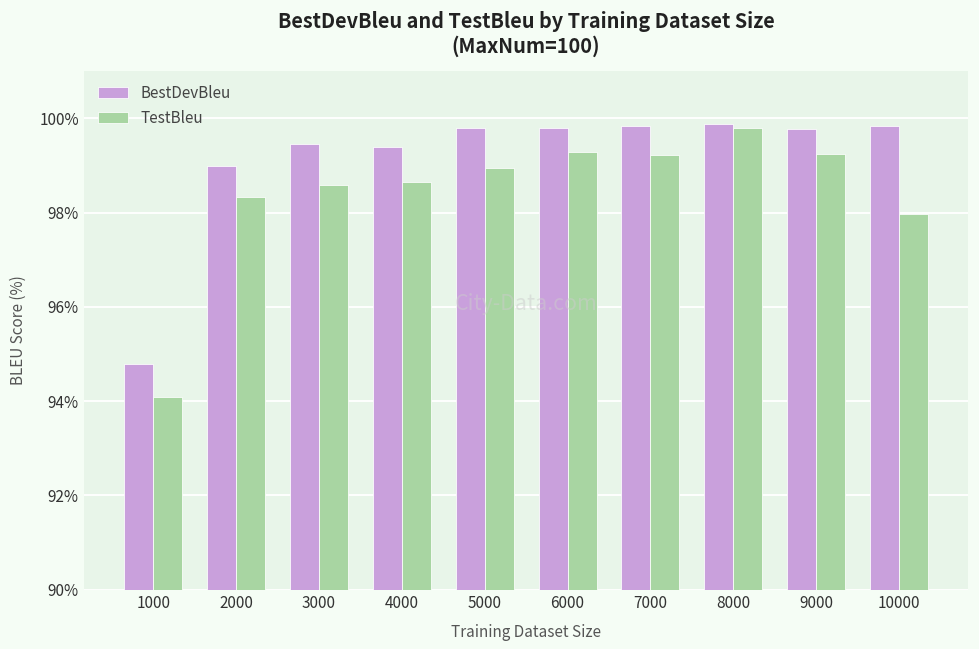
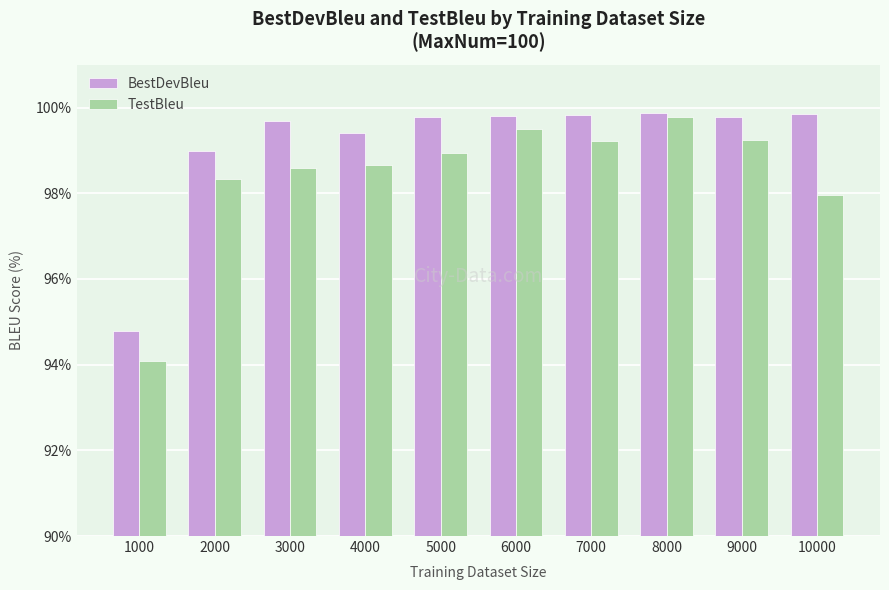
  {
    "BestDevBleu": {
      "1000": "94.8%",
      "2000": "99.0%",
-     "3000": "99.5%",
+     "3000": "99.7%",
      "4000": "99.4%",
      "5000": "99.8%",
      "6000": "99.8%",
      "7000": "99.8%",
      "8000": "99.9%",
      "9000": "99.8%",
      "10000": "99.8%"
    },
    "TestBleu": {
      "1000": "94.1%",
      "2000": "98.3%",
      "3000": "98.6%",
      "4000": "98.7%",
      "5000": "98.9%",
-     "6000": "99.3%",
+     "6000": "99.5%",
      "7000": "99.2%",
      "8000": "99.8%",
      "9000": "99.3%",
      "10000": "98.0%"
    }
  }
